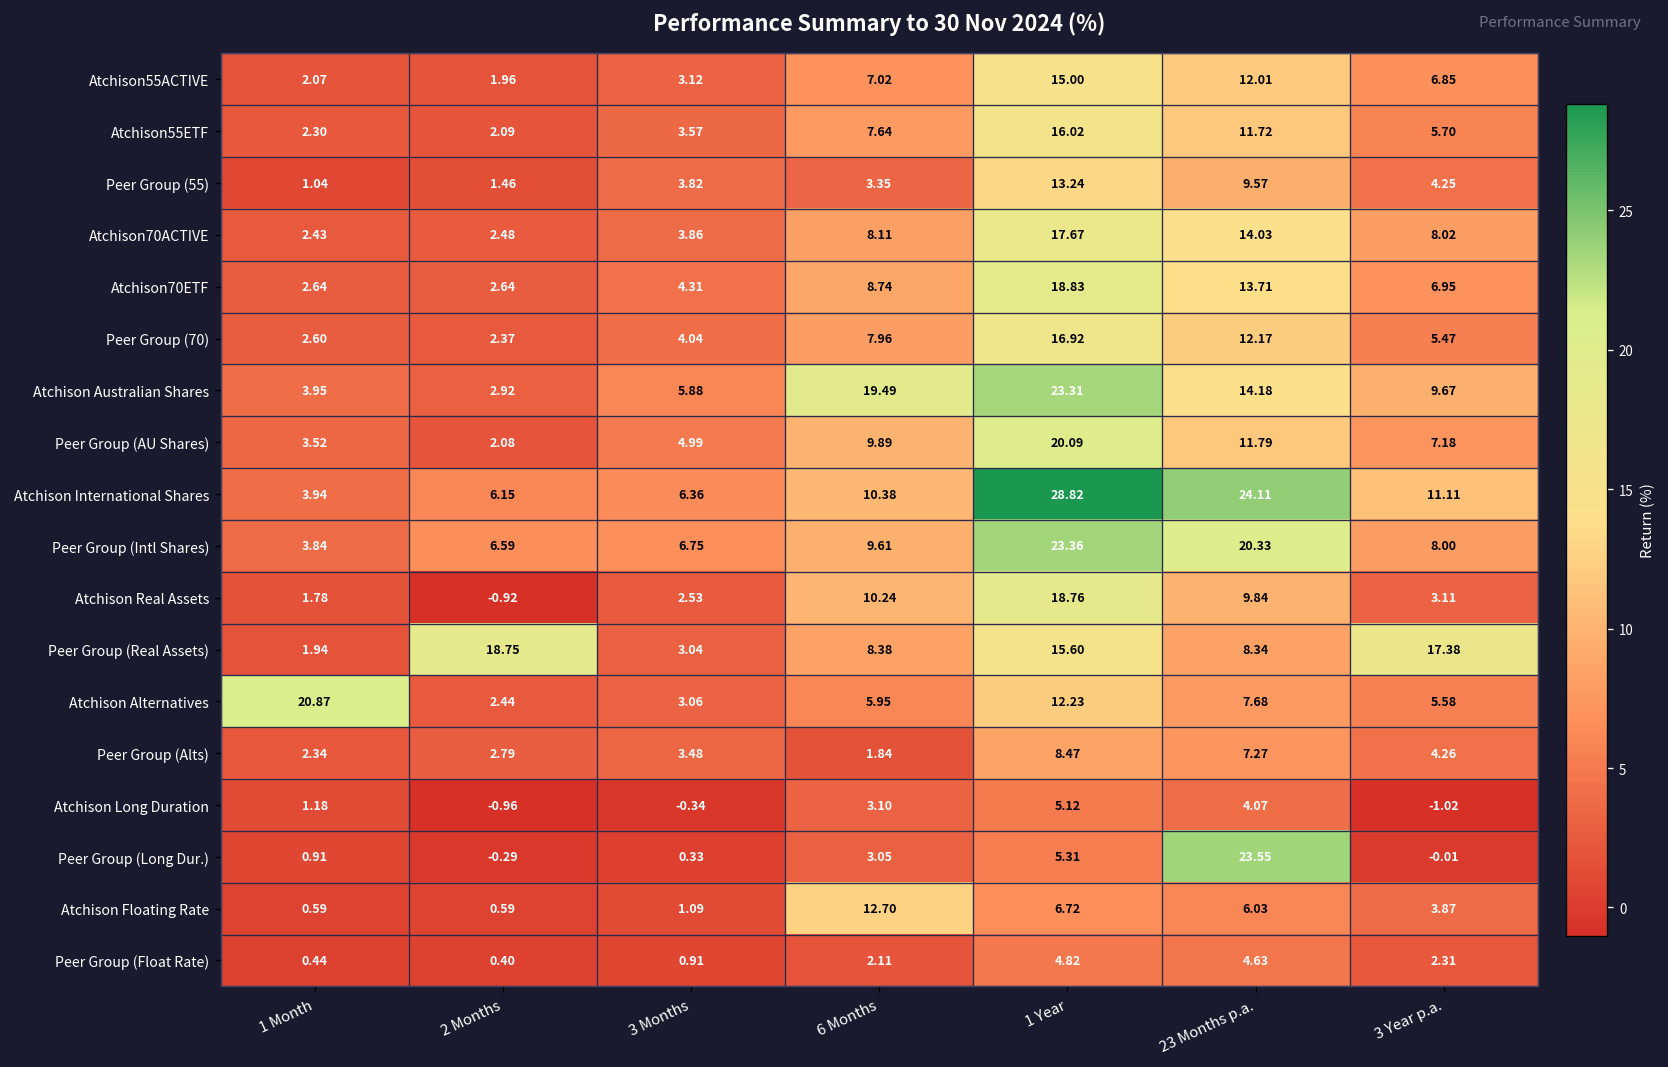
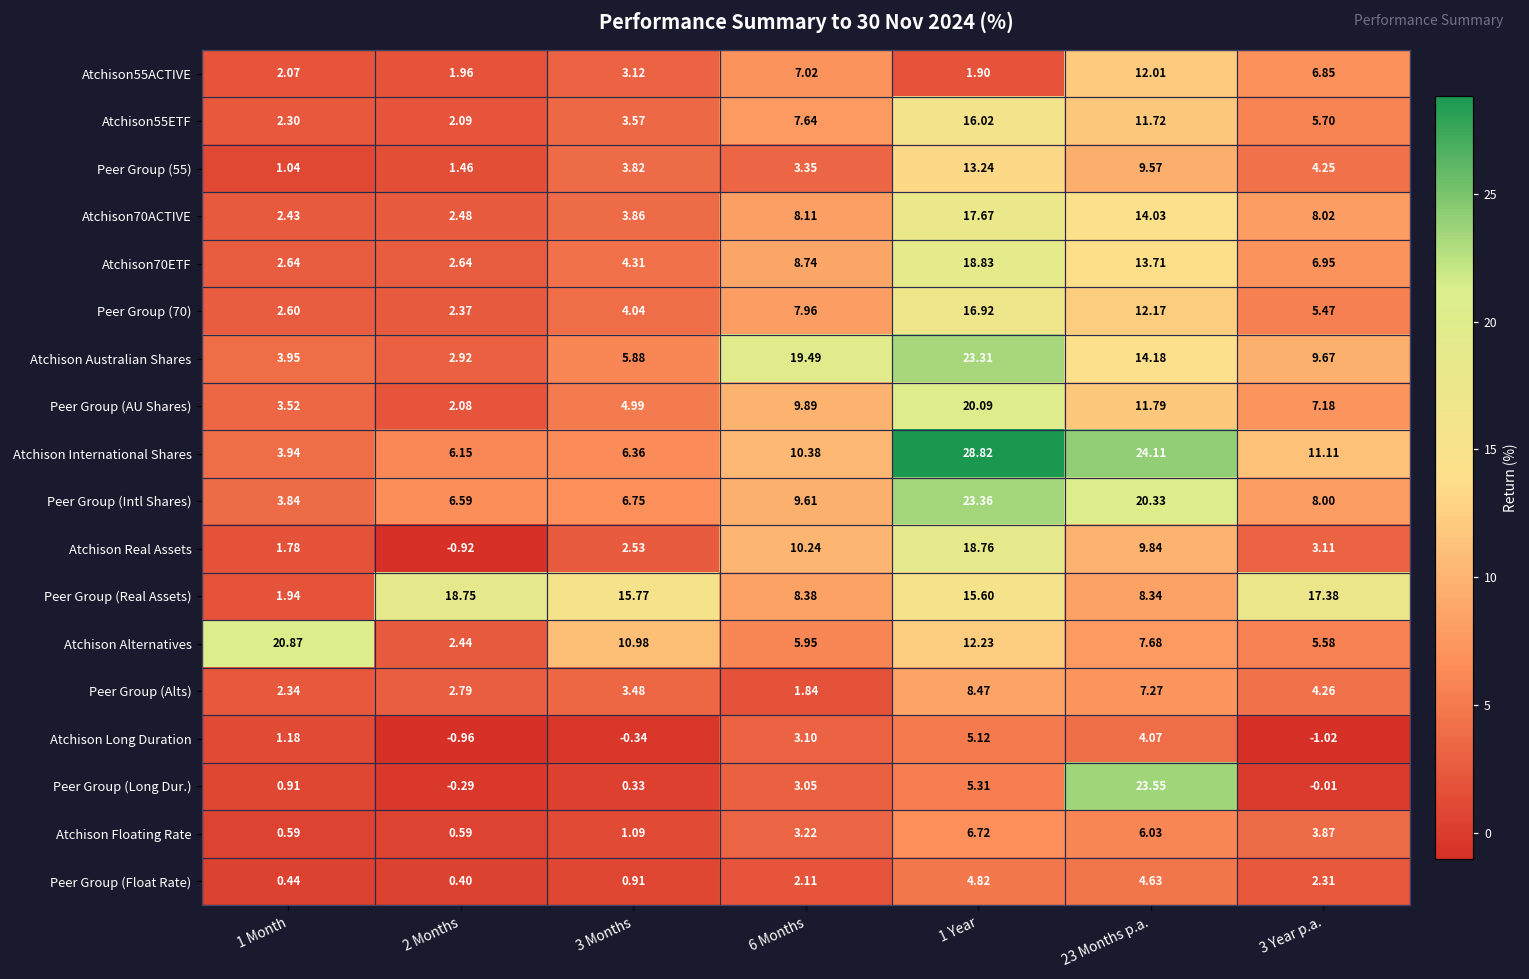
  {
    "Atchison55ACTIVE": {
      "1 Month": 2.07,
      "2 Months": 1.96,
      "3 Months": 3.12,
      "6 Months": 7.02,
-     "1 Year": 15.00,
+     "1 Year": 1.90,
      "23 Months p.a.": 12.01,
      "3 Year p.a.": 6.85
    },
    "Atchison55ETF": {
      "1 Month": 2.30,
      "2 Months": 2.09,
      "3 Months": 3.57,
      "6 Months": 7.64,
      "1 Year": 16.02,
      "23 Months p.a.": 11.72,
      "3 Year p.a.": 5.70
    },
    "Peer Group (55)": {
      "1 Month": 1.04,
      "2 Months": 1.46,
      "3 Months": 3.82,
      "6 Months": 3.35,
      "1 Year": 13.24,
      "23 Months p.a.": 9.57,
      "3 Year p.a.": 4.25
    },
    "Atchison70ACTIVE": {
      "1 Month": 2.43,
      "2 Months": 2.48,
      "3 Months": 3.86,
      "6 Months": 8.11,
      "1 Year": 17.67,
      "23 Months p.a.": 14.03,
      "3 Year p.a.": 8.02
    },
    "Atchison70ETF": {
      "1 Month": 2.64,
      "2 Months": 2.64,
      "3 Months": 4.31,
      "6 Months": 8.74,
      "1 Year": 18.83,
      "23 Months p.a.": 13.71,
      "3 Year p.a.": 6.95
    },
    "Peer Group (70)": {
      "1 Month": 2.60,
      "2 Months": 2.37,
      "3 Months": 4.04,
      "6 Months": 7.96,
      "1 Year": 16.92,
      "23 Months p.a.": 12.17,
      "3 Year p.a.": 5.47
    },
    "Atchison Australian Shares": {
      "1 Month": 3.95,
      "2 Months": 2.92,
      "3 Months": 5.88,
      "6 Months": 19.49,
      "1 Year": 23.31,
      "23 Months p.a.": 14.18,
      "3 Year p.a.": 9.67
    },
    "Peer Group (AU Shares)": {
      "1 Month": 3.52,
      "2 Months": 2.08,
      "3 Months": 4.99,
      "6 Months": 9.89,
      "1 Year": 20.09,
      "23 Months p.a.": 11.79,
      "3 Year p.a.": 7.18
    },
    "Atchison International Shares": {
      "1 Month": 3.94,
      "2 Months": 6.15,
      "3 Months": 6.36,
      "6 Months": 10.38,
      "1 Year": 28.82,
      "23 Months p.a.": 24.11,
      "3 Year p.a.": 11.11
    },
    "Peer Group (Intl Shares)": {
      "1 Month": 3.84,
      "2 Months": 6.59,
      "3 Months": 6.75,
      "6 Months": 9.61,
      "1 Year": 23.36,
      "23 Months p.a.": 20.33,
      "3 Year p.a.": 8.00
    },
    "Atchison Real Assets": {
      "1 Month": 1.78,
      "2 Months": -0.92,
      "3 Months": 2.53,
      "6 Months": 10.24,
      "1 Year": 18.76,
      "23 Months p.a.": 9.84,
      "3 Year p.a.": 3.11
    },
    "Peer Group (Real Assets)": {
      "1 Month": 1.94,
      "2 Months": 18.75,
-     "3 Months": 3.04,
+     "3 Months": 15.77,
      "6 Months": 8.38,
      "1 Year": 15.60,
      "23 Months p.a.": 8.34,
      "3 Year p.a.": 17.38
    },
    "Atchison Alternatives": {
      "1 Month": 20.87,
      "2 Months": 2.44,
-     "3 Months": 3.06,
+     "3 Months": 10.98,
      "6 Months": 5.95,
      "1 Year": 12.23,
      "23 Months p.a.": 7.68,
      "3 Year p.a.": 5.58
    },
    "Peer Group (Alts)": {
      "1 Month": 2.34,
      "2 Months": 2.79,
      "3 Months": 3.48,
      "6 Months": 1.84,
      "1 Year": 8.47,
      "23 Months p.a.": 7.27,
      "3 Year p.a.": 4.26
    },
    "Atchison Long Duration": {
      "1 Month": 1.18,
      "2 Months": -0.96,
      "3 Months": -0.34,
      "6 Months": 3.10,
      "1 Year": 5.12,
      "23 Months p.a.": 4.07,
      "3 Year p.a.": -1.02
    },
    "Peer Group (Long Dur.)": {
      "1 Month": 0.91,
      "2 Months": -0.29,
      "3 Months": 0.33,
      "6 Months": 3.05,
      "1 Year": 5.31,
      "23 Months p.a.": 23.55,
      "3 Year p.a.": -0.01
    },
    "Atchison Floating Rate": {
      "1 Month": 0.59,
      "2 Months": 0.59,
      "3 Months": 1.09,
-     "6 Months": 12.70,
+     "6 Months": 3.22,
      "1 Year": 6.72,
      "23 Months p.a.": 6.03,
      "3 Year p.a.": 3.87
    },
    "Peer Group (Float Rate)": {
      "1 Month": 0.44,
      "2 Months": 0.40,
      "3 Months": 0.91,
      "6 Months": 2.11,
      "1 Year": 4.82,
      "23 Months p.a.": 4.63,
      "3 Year p.a.": 2.31
    }
  }
